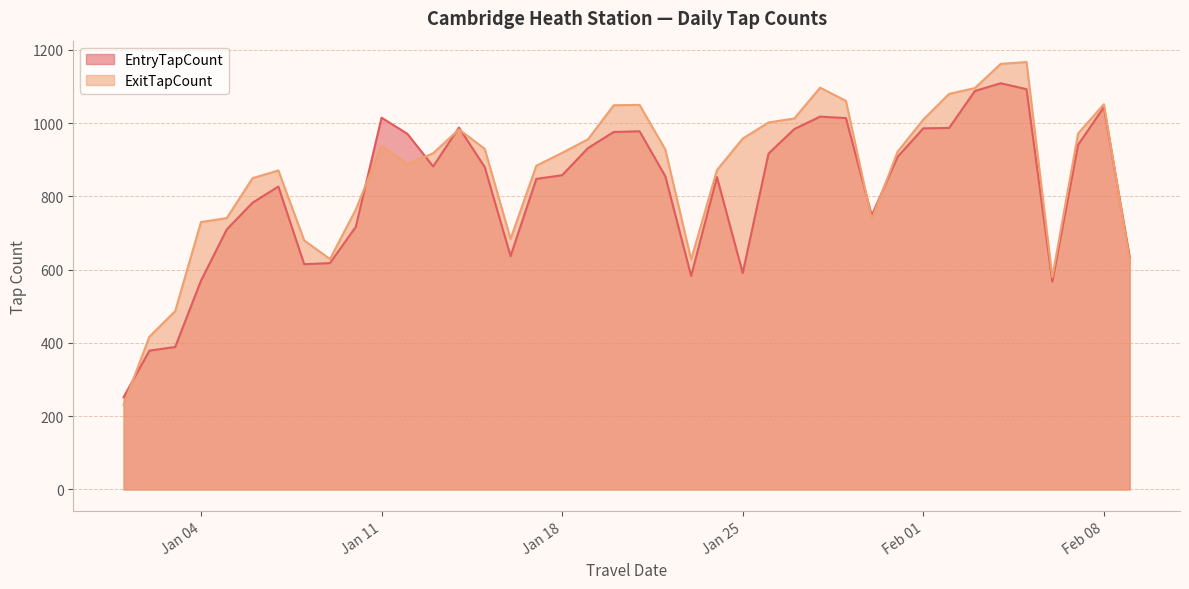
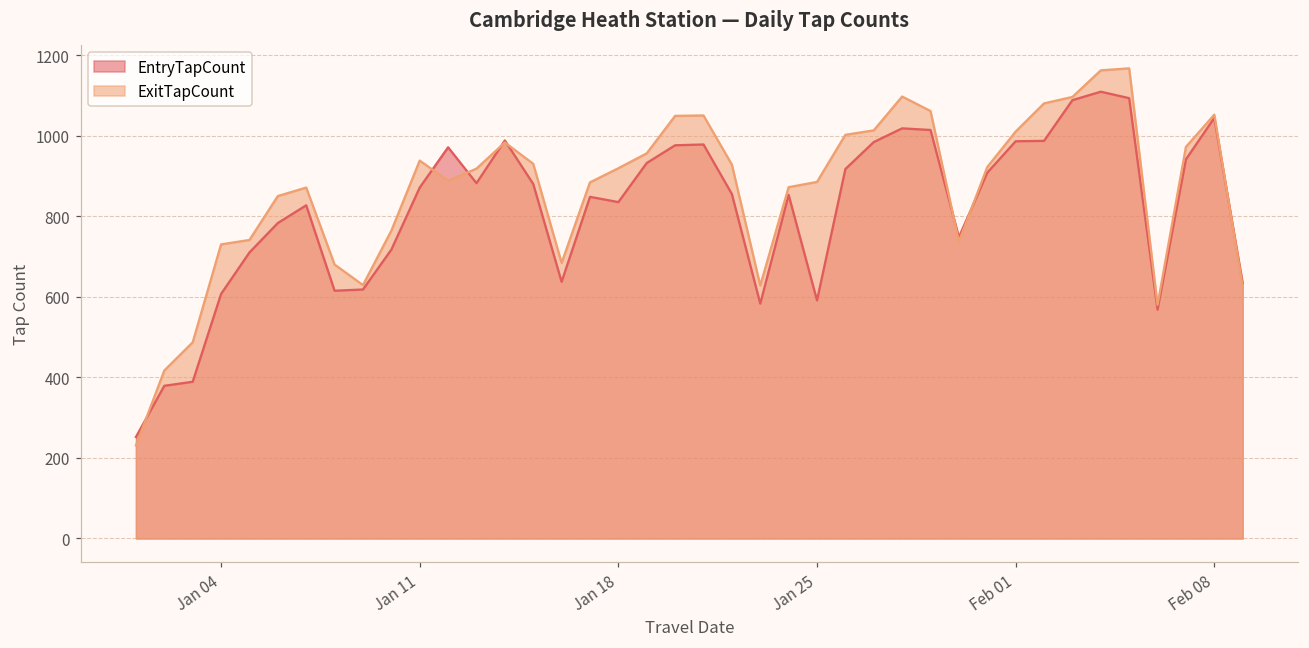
  {
    "EntryTapCount": {
-     "Jan 04": 570,
-     "Jan 11": 1020,
-     "Jan 18": 860,
+     "Jan 04": 610,
+     "Jan 11": 870,
+     "Jan 18": 840,
      "Jan 25": 590,
      "Feb 01": 990,
      "Feb 08": 1040
    },
    "ExitTapCount": {
      "Jan 04": 730,
      "Jan 11": 940,
      "Jan 18": 920,
-     "Jan 25": 960,
+     "Jan 25": 890,
      "Feb 01": 1010,
      "Feb 08": 1050
    }
  }
